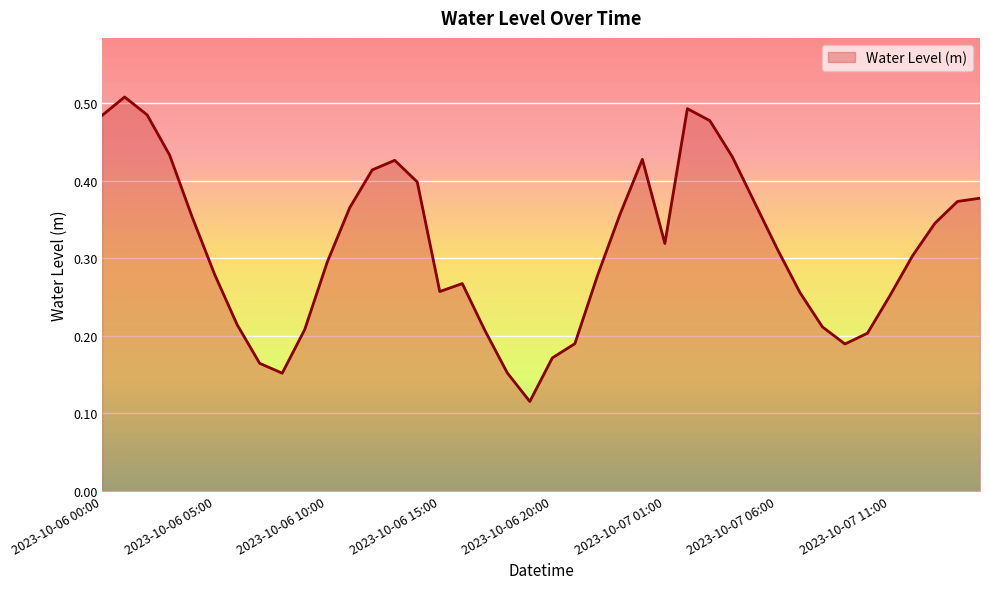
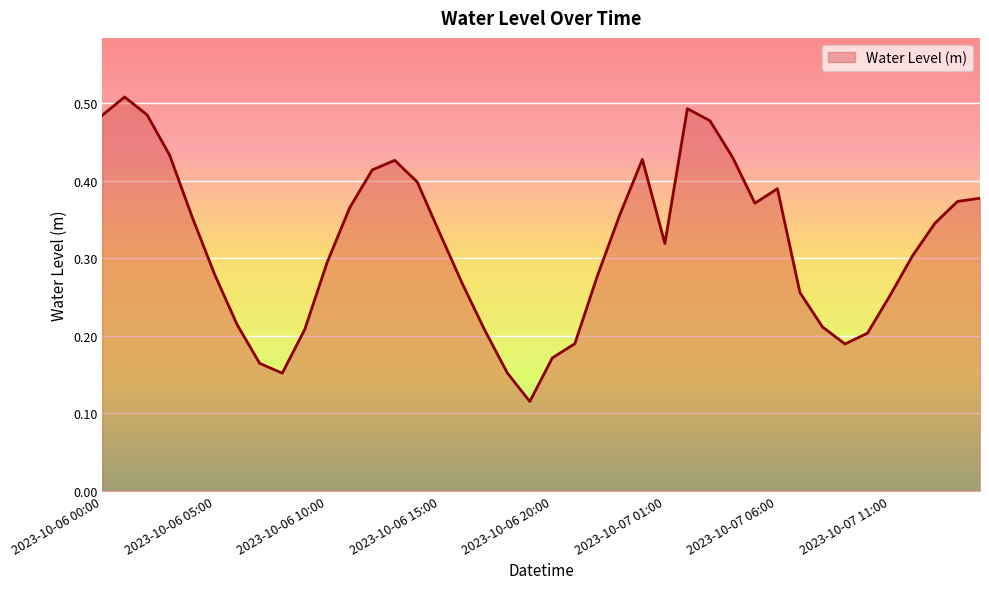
  {
    "2023-10-06 00:00": 0.48,
    "2023-10-06 05:00": 0.28,
    "2023-10-06 10:00": 0.30,
-   "2023-10-06 15:00": 0.26,
+   "2023-10-06 15:00": 0.33,
    "2023-10-06 20:00": 0.17,
    "2023-10-07 01:00": 0.32,
-   "2023-10-07 06:00": 0.31,
+   "2023-10-07 06:00": 0.39,
    "2023-10-07 11:00": 0.25
  }
